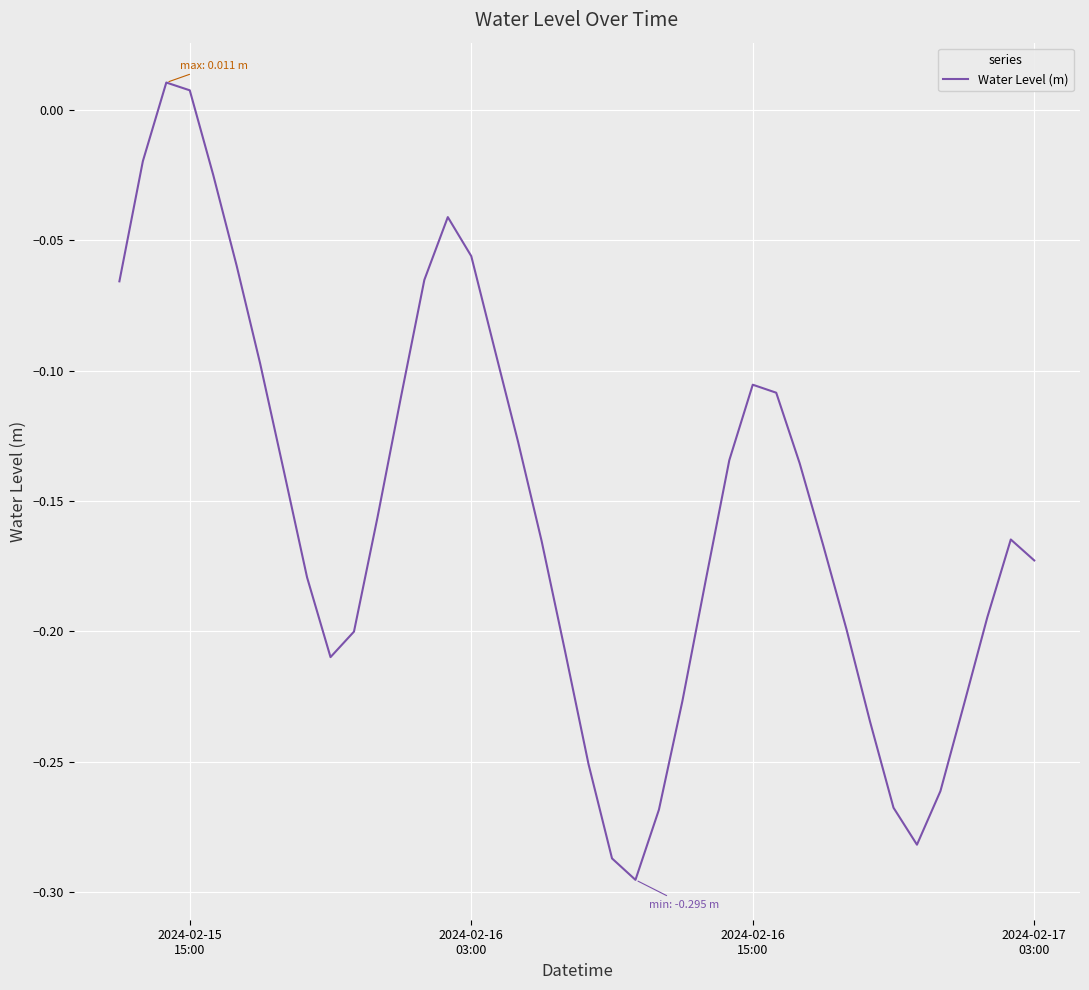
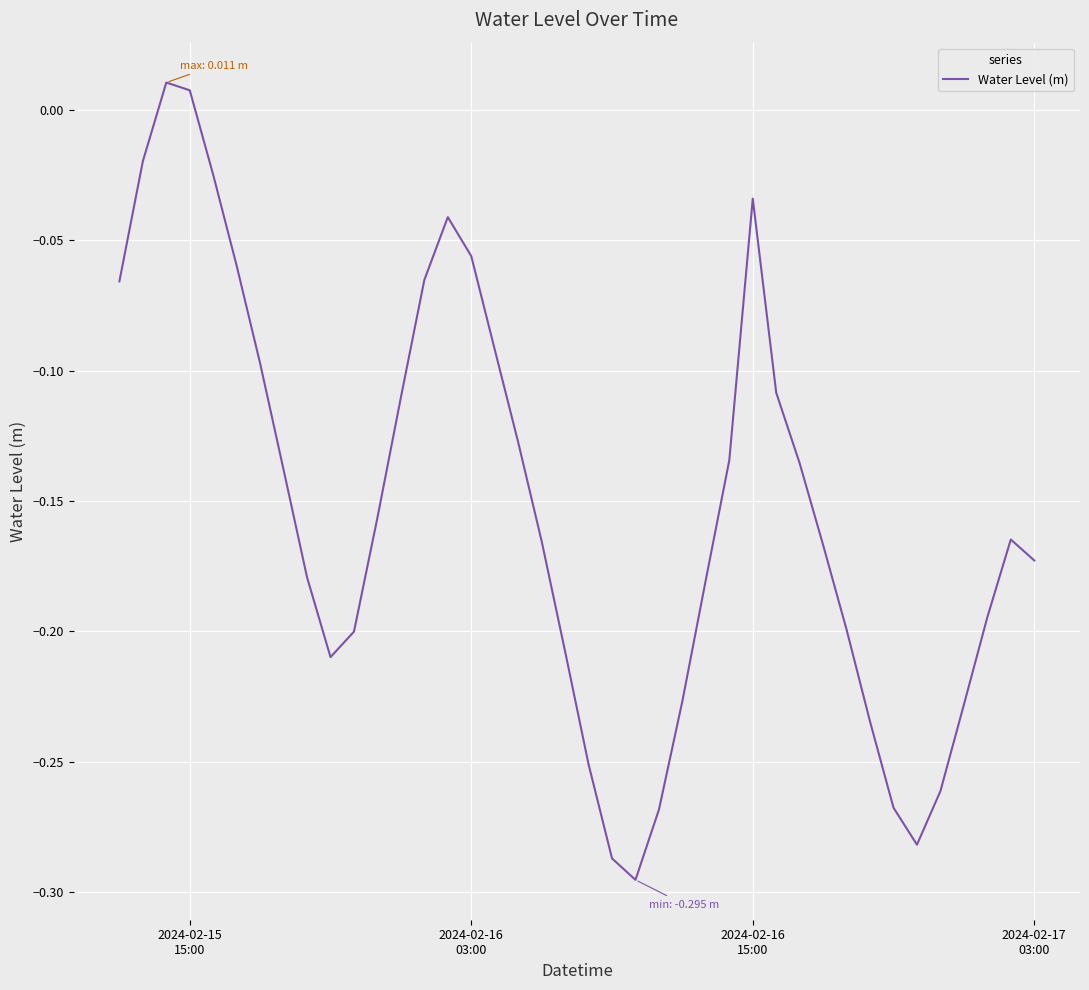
  {
    "2024-02-15 15:00": 0.008,
    "2024-02-16 03:00": -0.056,
-   "2024-02-16 15:00": -0.105,
+   "2024-02-16 15:00": -0.034,
    "2024-02-17 03:00": -0.173
  }
